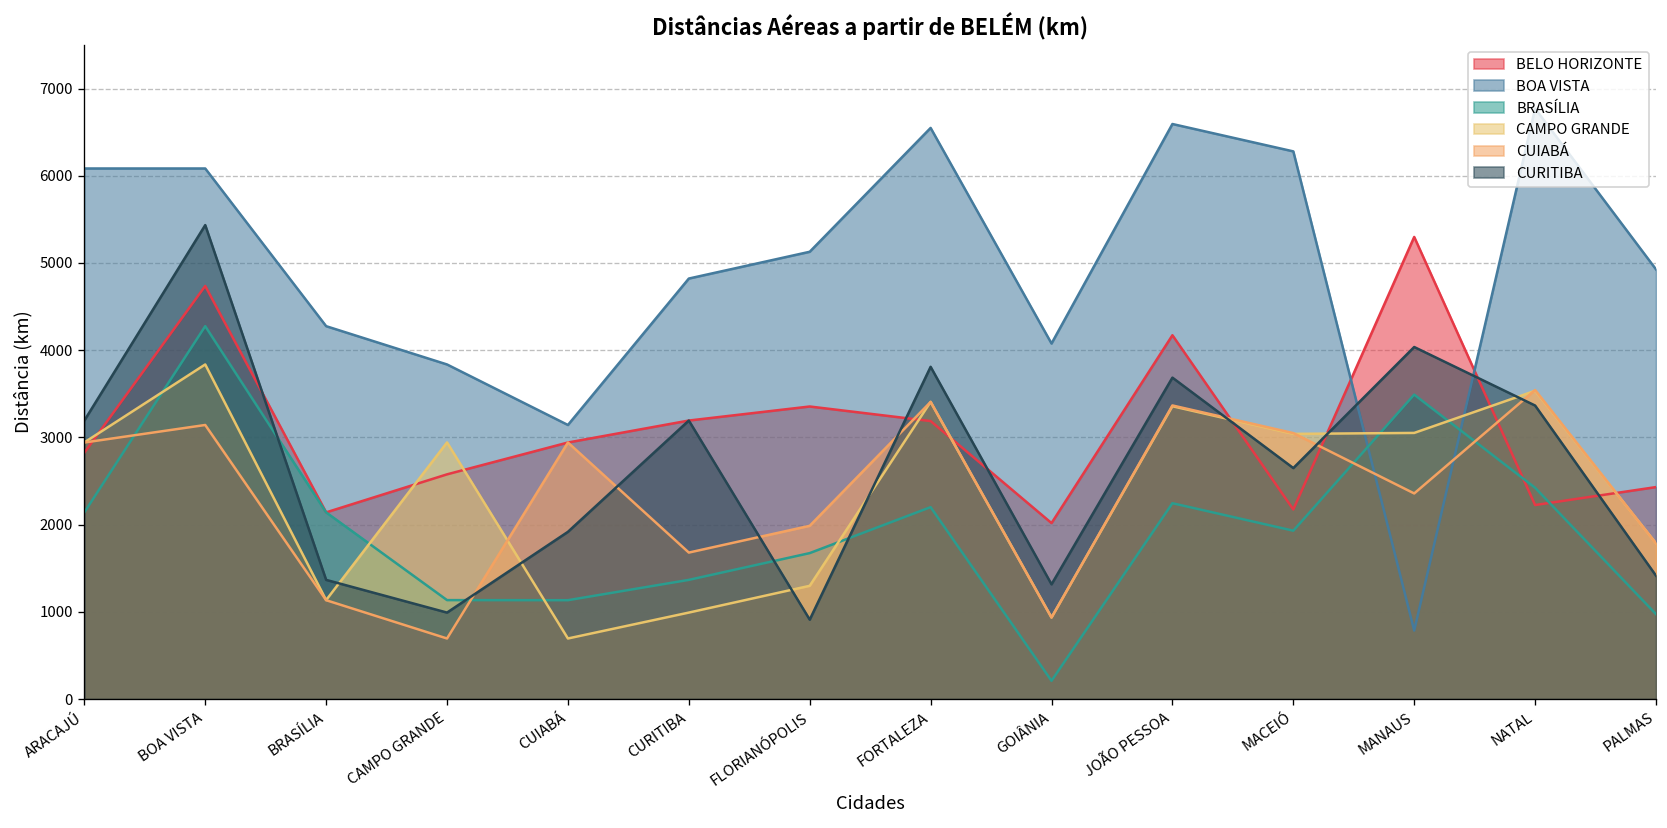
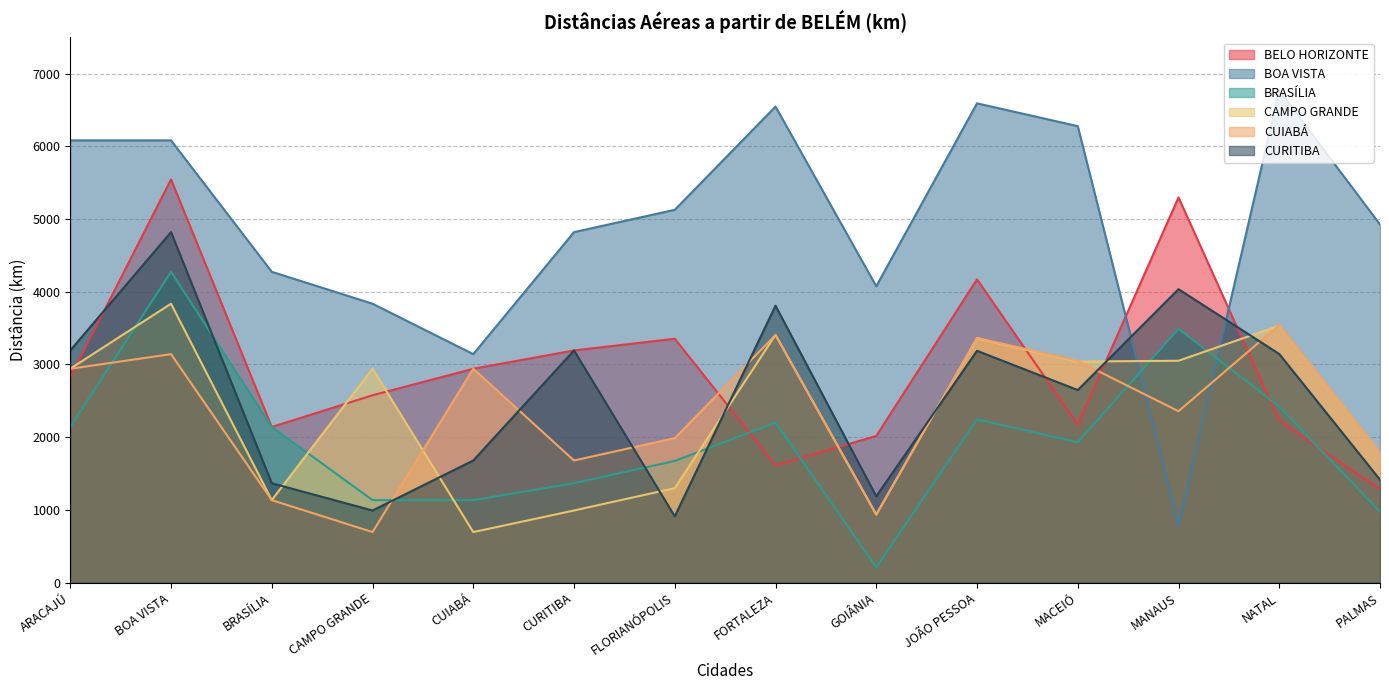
  {
    "BELO HORIZONTE": {
      "ARACAJÚ": 2800,
-     "BOA VISTA": 4700,
+     "BOA VISTA": 5500,
      "CAMPO GRANDE": 2600,
      "FLORIANÓPOLIS": 3400,
-     "FORTALEZA": 3200,
+     "FORTALEZA": 1600,
      "GOIÂNIA": 2000,
      "JOÃO PESSOA": 4200,
      "MACEIÓ": 2200,
      "MANAUS": 5300,
      "NATAL": 2200,
-     "PALMAS": 2400
+     "PALMAS": 1300
    },
    "CURITIBA": {
      "ARACAJÚ": 3200,
-     "BOA VISTA": 5400,
+     "BOA VISTA": 4800,
      "BRASÍLIA": 1400,
      "CAMPO GRANDE": 1000,
-     "CUIABÁ": 1900,
+     "CUIABÁ": 1700,
      "FLORIANÓPOLIS": 900,
      "FORTALEZA": 3800,
-     "GOIÂNIA": 1300,
-     "JOÃO PESSOA": 3700,
+     "GOIÂNIA": 1200,
+     "JOÃO PESSOA": 3200,
      "MACEIÓ": 2600,
      "MANAUS": 4000,
-     "NATAL": 3400,
+     "NATAL": 3100,
      "PALMAS": 1400
    }
  }
